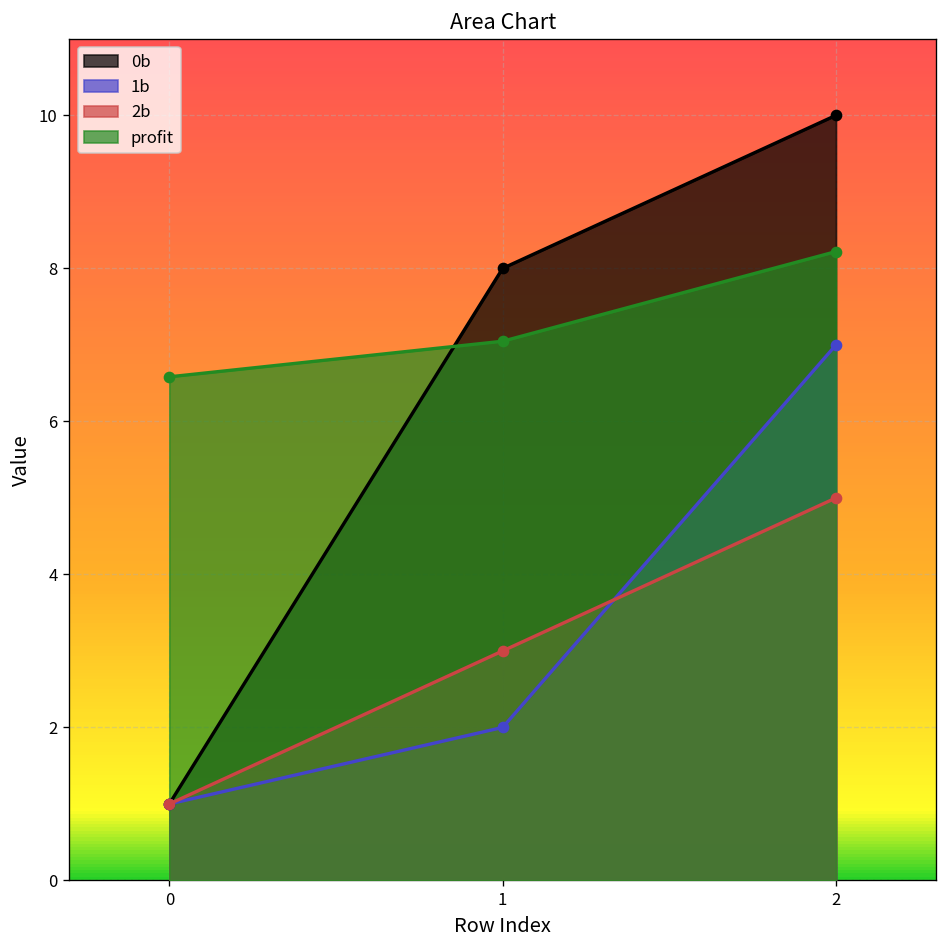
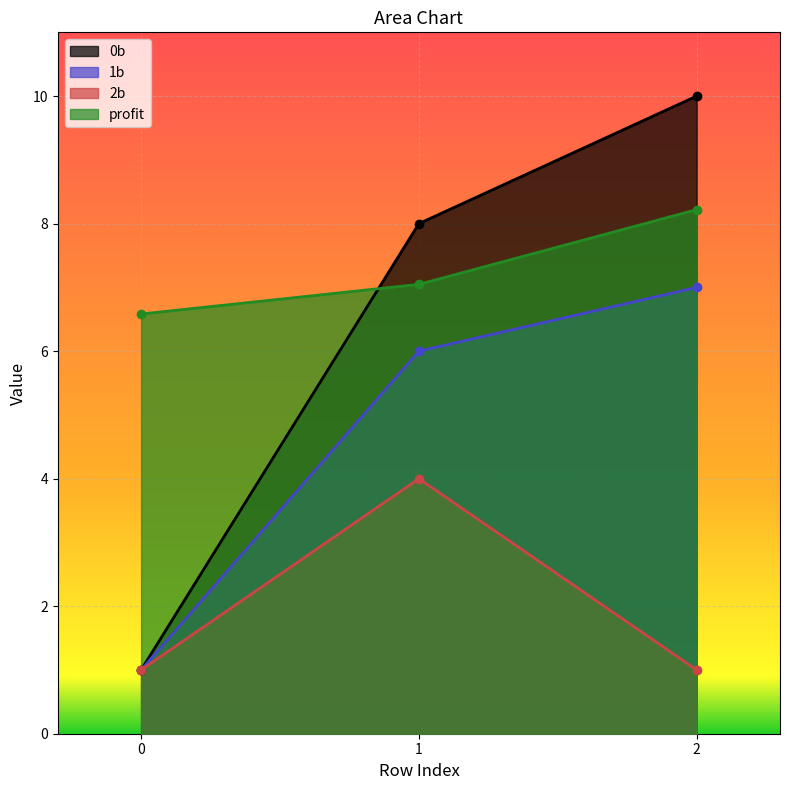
  {
    "0b": {
      "1": 8,
      "2": 10
    },
    "1b": {
-     "1": 2,
+     "1": 6,
      "2": 7
    },
    "2b": {
-     "1": 3,
-     "2": 5
+     "1": 4,
+     "2": 1
    },
    "profit": {
      "0": 6.6,
      "1": 7.0,
      "2": 8.2
    }
  }
